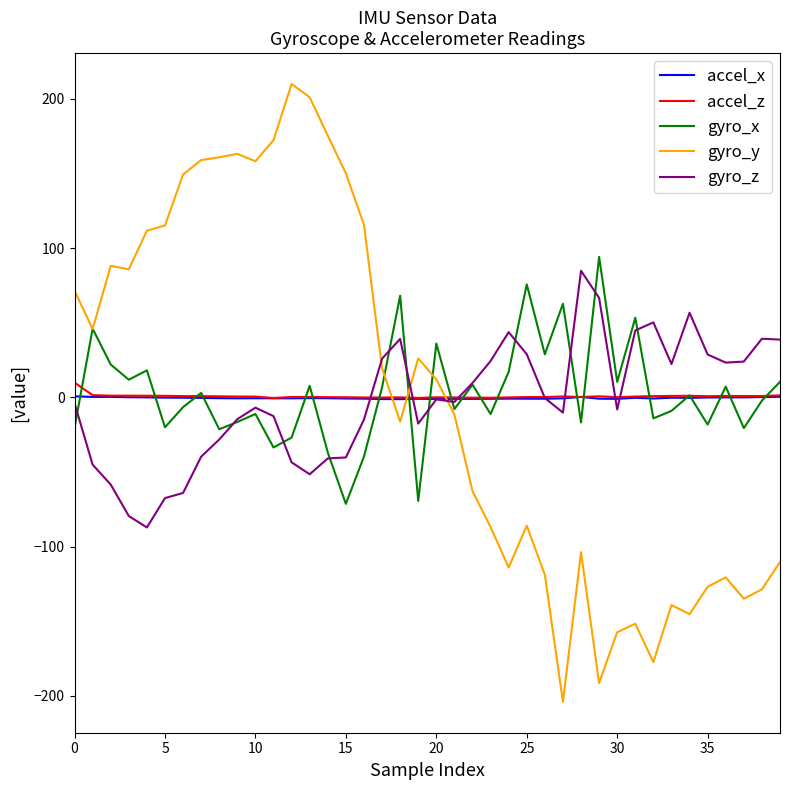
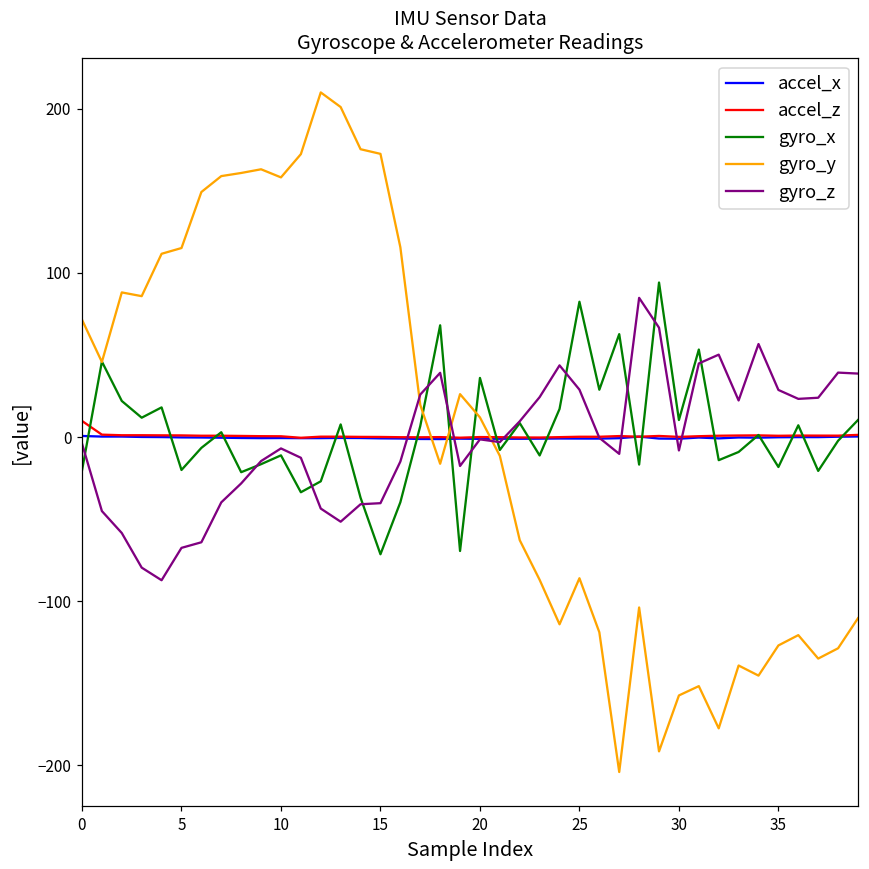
  {
    "accel_x": {
      "0": 1
    },
    "accel_z": {
      "0": 10
    },
    "gyro_x": {
      "0": -20,
      "5": -20,
      "10": -11,
      "15": -71,
      "20": 36,
-     "25": 76,
+     "25": 82,
      "30": 10,
      "35": -18
    },
    "gyro_y": {
      "0": 72,
      "5": 115,
      "10": 158,
-     "15": 150,
+     "15": 173,
      "20": 12,
      "25": -86,
      "30": -157,
      "35": -127
    },
    "gyro_z": {
      "0": -4,
      "5": -67,
      "10": -7,
      "15": -40,
      "25": 29,
      "30": -8,
      "35": 29
    }
  }
